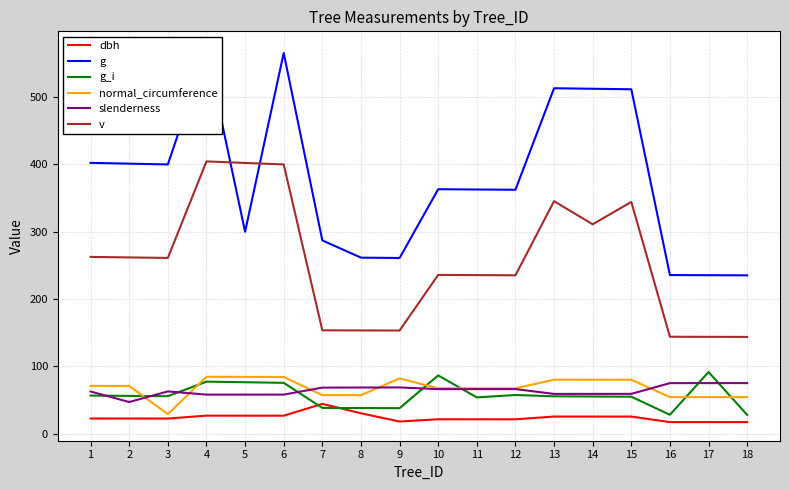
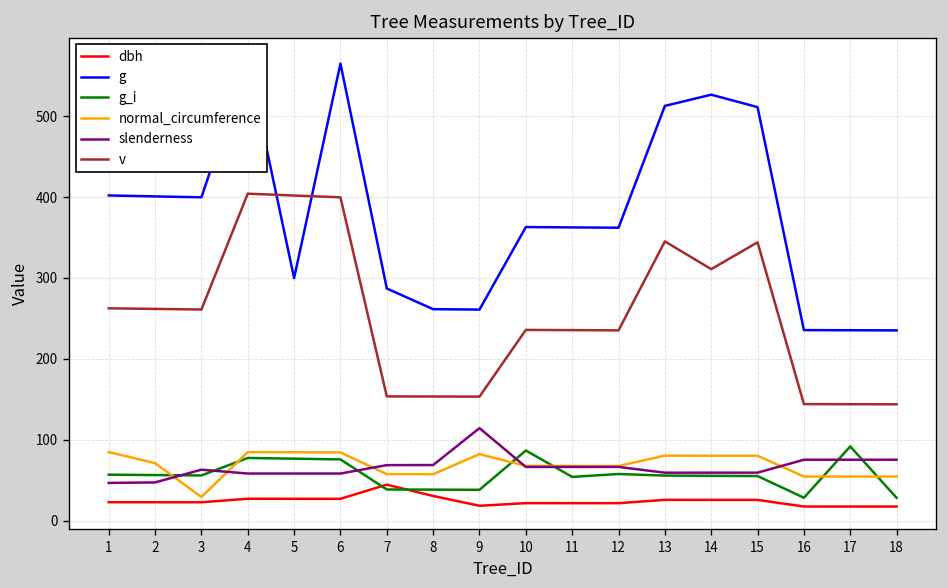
  {
    "dbh": {
      "1": 20,
      "2": 20,
      "3": 20,
      "4": 30,
      "5": 30,
      "6": 30,
      "7": 40,
      "8": 30,
      "9": 20,
      "10": 20,
      "11": 20,
      "12": 20,
      "13": 30,
      "14": 30,
      "15": 30,
      "16": 20,
      "17": 20,
      "18": 20
    },
    "g": {
      "1": 400,
      "2": 400,
      "3": 400,
      "5": 300,
      "6": 570,
      "7": 290,
      "8": 260,
      "9": 260,
      "10": 360,
      "11": 360,
      "12": 360,
      "13": 510,
-     "14": 510,
+     "14": 530,
      "15": 510,
      "16": 240,
      "17": 240,
      "18": 240
    },
    "g_i": {
      "1": 60,
      "2": 60,
      "3": 60,
      "4": 80,
      "5": 80,
      "6": 80,
      "7": 40,
      "8": 40,
      "9": 40,
      "10": 90,
      "11": 50,
      "12": 60,
      "14": 60,
      "15": 60,
      "16": 30,
      "17": 90,
      "18": 30
    },
    "normal_circumference": {
-     "1": 70,
+     "1": 80,
      "2": 70,
      "3": 30,
      "4": 80,
      "5": 80,
      "6": 80,
      "7": 60,
      "8": 60,
      "9": 80,
      "13": 80,
      "14": 80,
      "15": 80,
      "16": 50,
      "17": 50,
      "18": 50
    },
    "slenderness": {
-     "1": 60,
+     "1": 50,
      "2": 50,
      "3": 60,
      "4": 60,
      "5": 60,
      "6": 60,
      "7": 70,
      "8": 70,
-     "9": 70,
+     "9": 110,
      "14": 60,
      "15": 60,
      "16": 80,
      "17": 80,
      "18": 80
    },
    "v": {
      "1": 260,
      "2": 260,
      "3": 260,
      "4": 400,
      "5": 400,
      "6": 400,
      "7": 150,
      "8": 150,
      "9": 150,
      "10": 240,
      "11": 240,
      "12": 240,
      "13": 350,
      "14": 310,
      "15": 340,
      "16": 140,
      "17": 140,
      "18": 140
    }
  }
